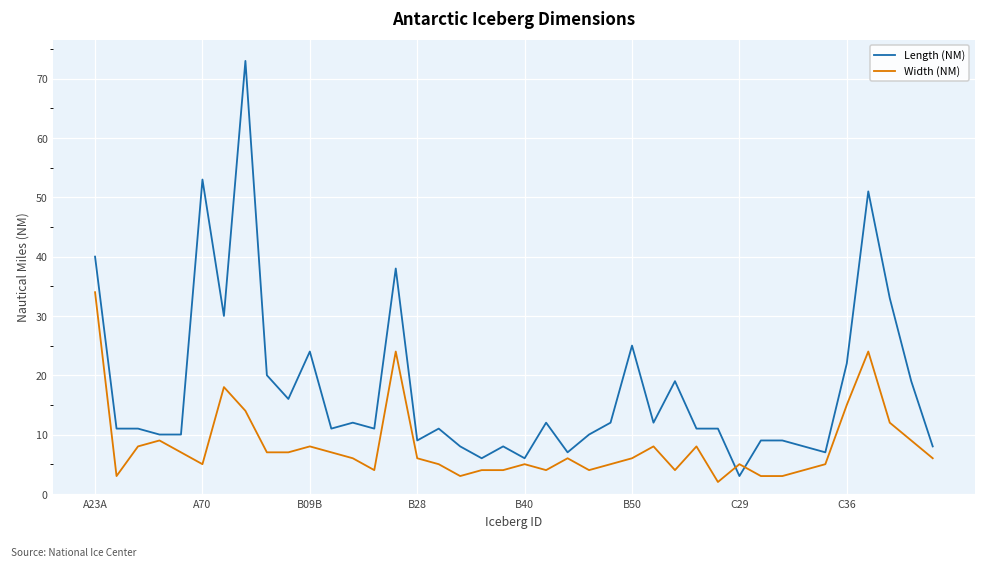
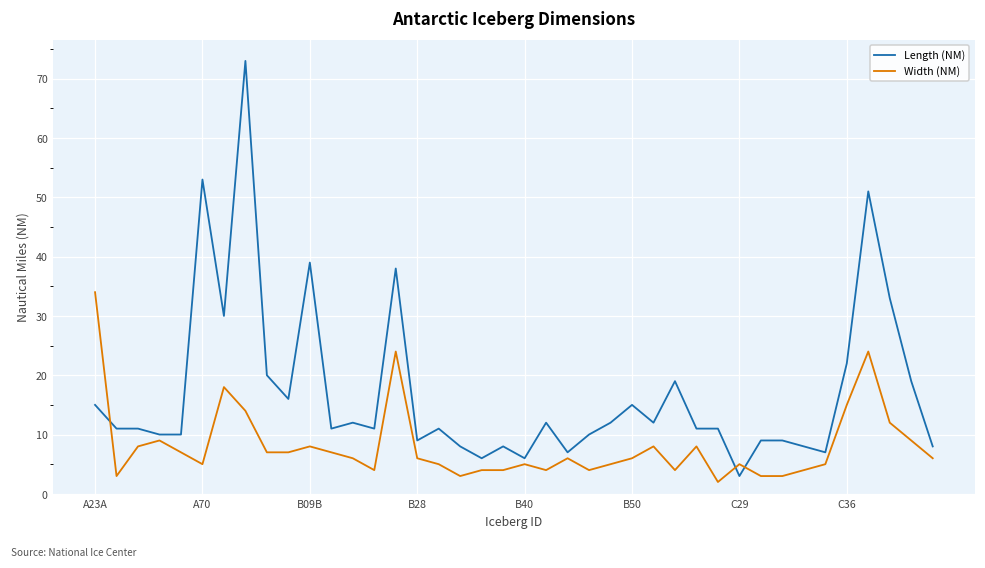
  {
    "Length (NM)": {
-     "A23A": 40,
+     "A23A": 15,
      "A70": 53,
-     "B09B": 24,
+     "B09B": 39,
      "B28": 9,
      "B40": 6,
-     "B50": 25,
+     "B50": 15,
      "C29": 3,
      "C36": 22
    },
    "Width (NM)": {
      "A23A": 34,
      "A70": 5,
      "B09B": 8,
      "B28": 6,
      "B40": 5,
      "B50": 6,
      "C29": 5,
      "C36": 15
    }
  }
